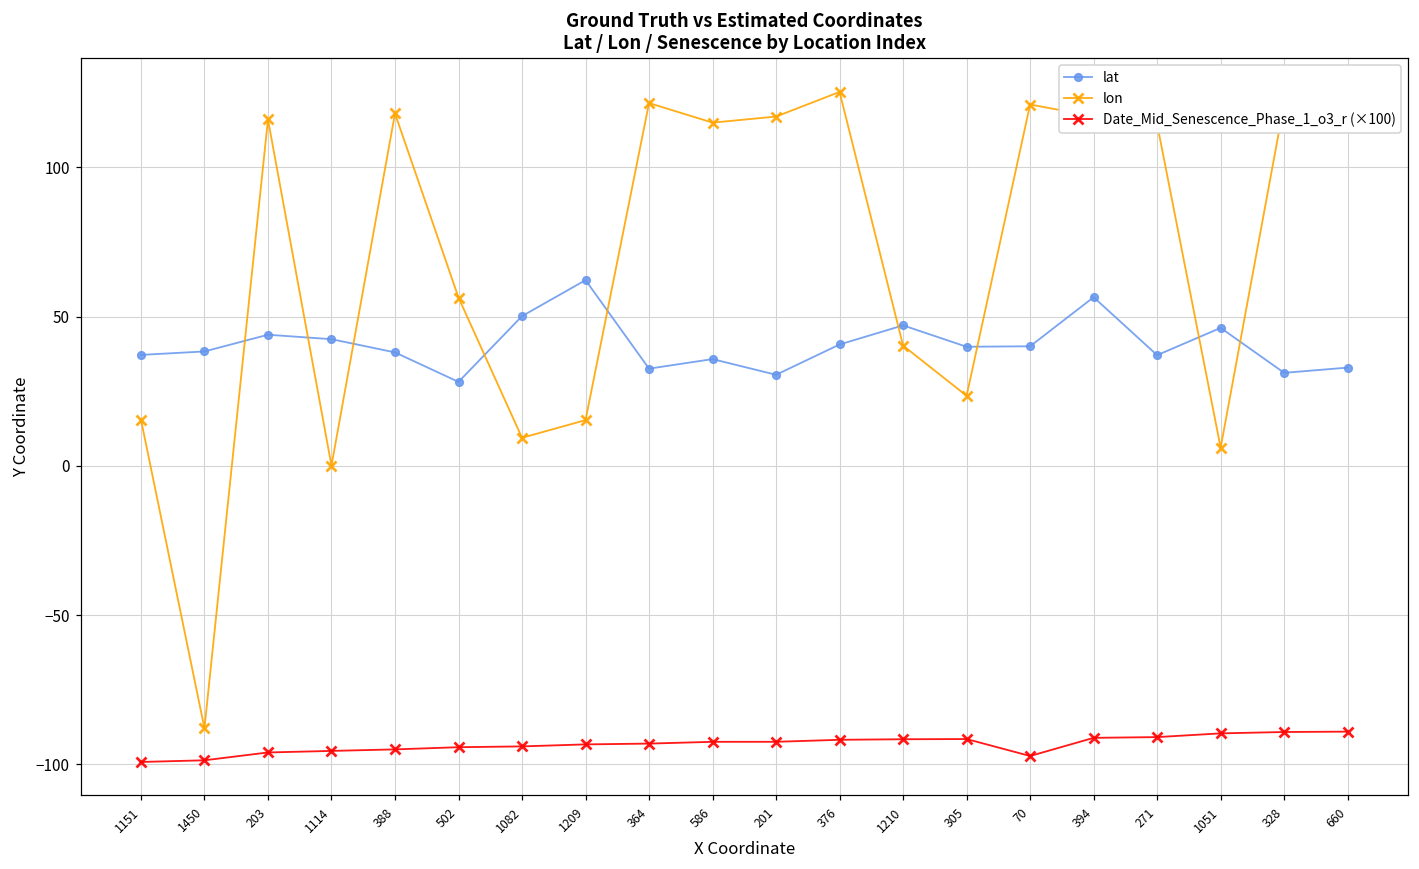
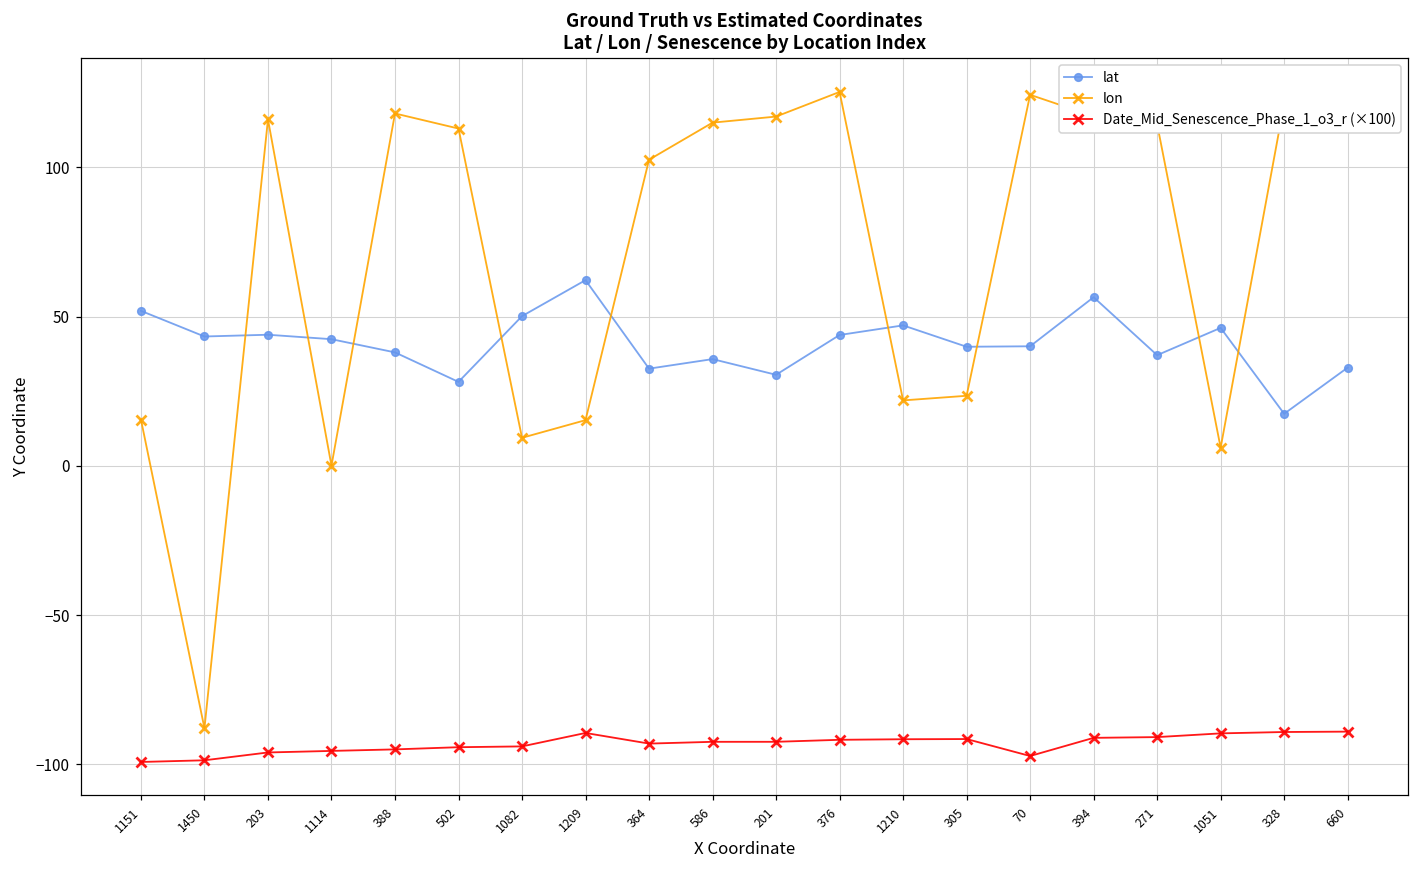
  {
    "lat": {
-     "1151": 37,
-     "1450": 38,
+     "1151": 52,
+     "1450": 43,
      "203": 44,
      "1114": 42,
      "388": 38,
      "502": 28,
      "1082": 50,
      "1209": 62,
      "364": 33,
      "586": 36,
      "201": 31,
-     "376": 41,
+     "376": 44,
      "1210": 47,
      "305": 40,
      "70": 40,
      "394": 57,
      "271": 37,
      "1051": 46,
-     "328": 31,
+     "328": 17,
      "660": 33
    },
    "lon": {
      "1151": 16,
      "1450": -88,
      "203": 116,
      "1114": 0,
      "388": 118,
-     "502": 56,
+     "502": 113,
      "1082": 9,
      "1209": 15,
-     "364": 122,
+     "364": 103,
      "586": 115,
      "201": 117,
      "376": 125,
-     "1210": 40,
+     "1210": 22,
      "305": 23,
-     "70": 121,
+     "70": 124,
      "1051": 6
    },
    "Date_Mid_Senescence_Phase_1_o3_r (×100)": {
      "1151": -99,
      "1450": -99,
      "203": -96,
      "1114": -96,
      "388": -95,
      "502": -94,
      "1082": -94,
-     "1209": -93,
+     "1209": -90,
      "364": -93,
      "586": -92,
      "201": -92,
      "376": -92,
      "1210": -92,
      "305": -92,
      "70": -97,
      "394": -91,
      "271": -91,
      "1051": -90,
      "328": -89,
      "660": -89
    }
  }
